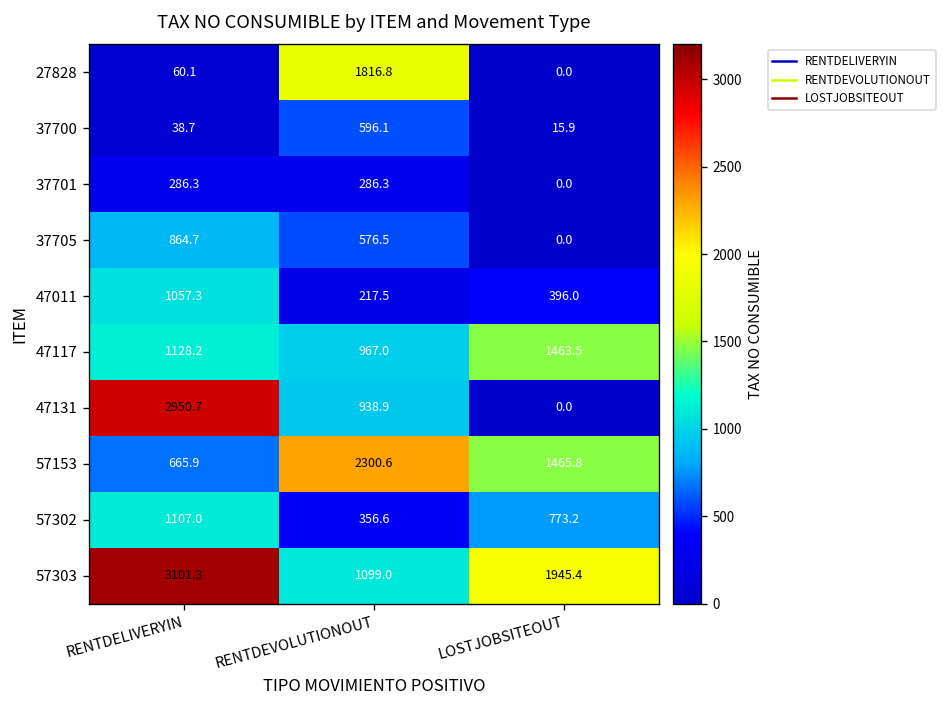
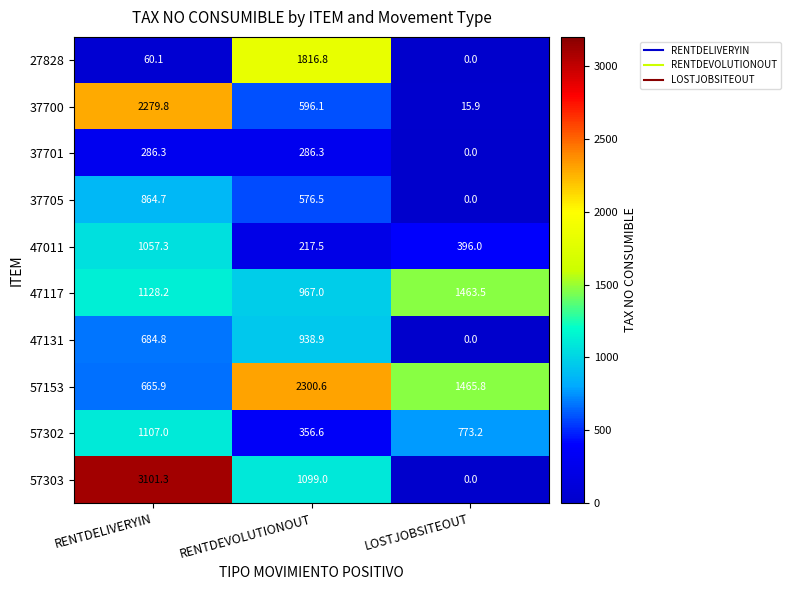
  {
    "27828": {
      "RENTDELIVERYIN": 60.1,
      "RENTDEVOLUTIONOUT": 1816.8,
      "LOSTJOBSITEOUT": 0.0
    },
    "37700": {
-     "RENTDELIVERYIN": 38.7,
+     "RENTDELIVERYIN": 2279.8,
      "RENTDEVOLUTIONOUT": 596.1,
      "LOSTJOBSITEOUT": 15.9
    },
    "37701": {
      "RENTDELIVERYIN": 286.3,
      "RENTDEVOLUTIONOUT": 286.3,
      "LOSTJOBSITEOUT": 0.0
    },
    "37705": {
      "RENTDELIVERYIN": 864.7,
      "RENTDEVOLUTIONOUT": 576.5,
      "LOSTJOBSITEOUT": 0.0
    },
    "47011": {
      "RENTDELIVERYIN": 1057.3,
      "RENTDEVOLUTIONOUT": 217.5,
      "LOSTJOBSITEOUT": 396.0
    },
    "47117": {
      "RENTDELIVERYIN": 1128.2,
      "RENTDEVOLUTIONOUT": 967.0,
      "LOSTJOBSITEOUT": 1463.5
    },
    "47131": {
-     "RENTDELIVERYIN": 2950.7,
+     "RENTDELIVERYIN": 684.8,
      "RENTDEVOLUTIONOUT": 938.9,
      "LOSTJOBSITEOUT": 0.0
    },
    "57153": {
      "RENTDELIVERYIN": 665.9,
      "RENTDEVOLUTIONOUT": 2300.6,
      "LOSTJOBSITEOUT": 1465.8
    },
    "57302": {
      "RENTDELIVERYIN": 1107.0,
      "RENTDEVOLUTIONOUT": 356.6,
      "LOSTJOBSITEOUT": 773.2
    },
    "57303": {
      "RENTDELIVERYIN": 3101.3,
      "RENTDEVOLUTIONOUT": 1099.0,
-     "LOSTJOBSITEOUT": 1945.4
+     "LOSTJOBSITEOUT": 0.0
    }
  }
